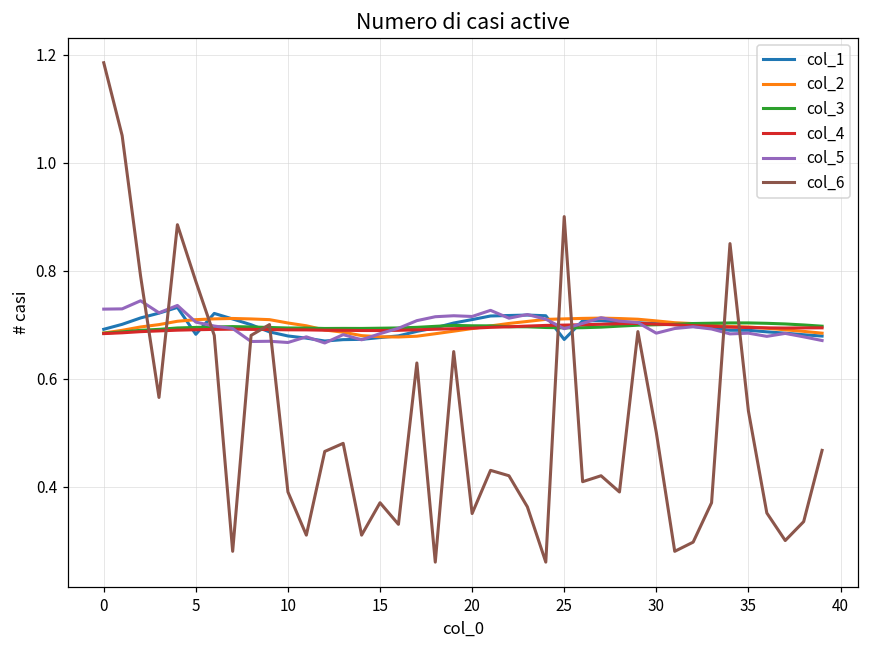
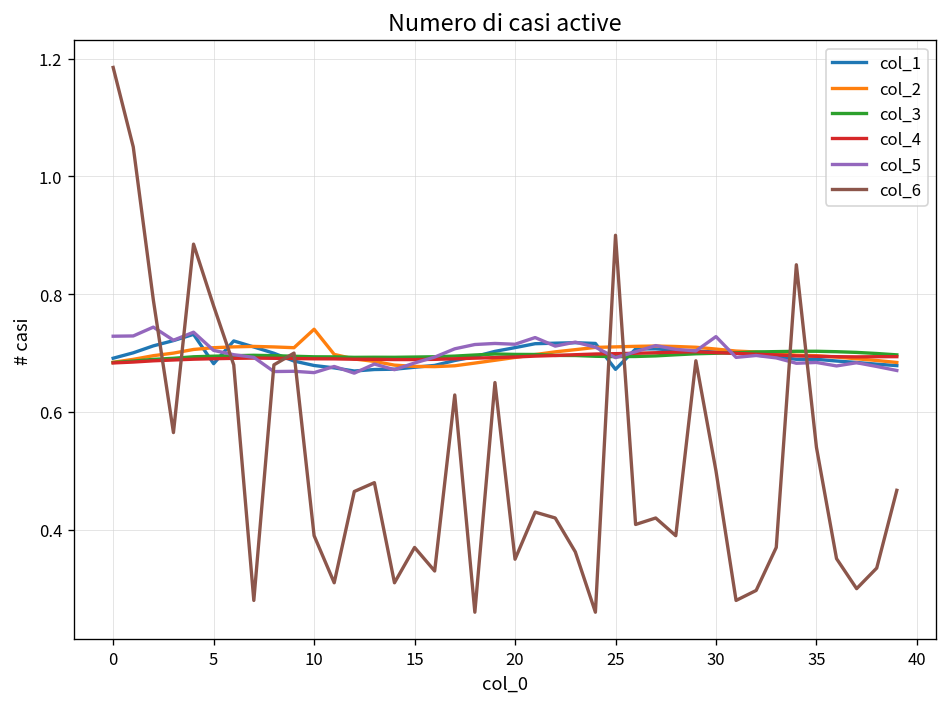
  {
    "col_1": {
      "0": 0.69,
      "5": 0.68,
      "10": 0.68,
      "20": 0.71,
      "25": 0.67
    },
    "col_2": {
-     "10": 0.70,
+     "10": 0.74,
      "25": 0.71
    },
    "col_3": {
      "35": 0.70
    },
    "col_5": {
      "0": 0.73,
      "10": 0.67,
      "15": 0.68,
      "20": 0.72,
-     "30": 0.68,
+     "30": 0.73,
      "35": 0.68
    },
    "col_6": {
      "0": 1.19,
      "5": 0.78,
      "10": 0.39,
      "15": 0.37,
      "20": 0.35,
      "25": 0.90,
      "30": 0.50,
      "35": 0.54
    }
  }
